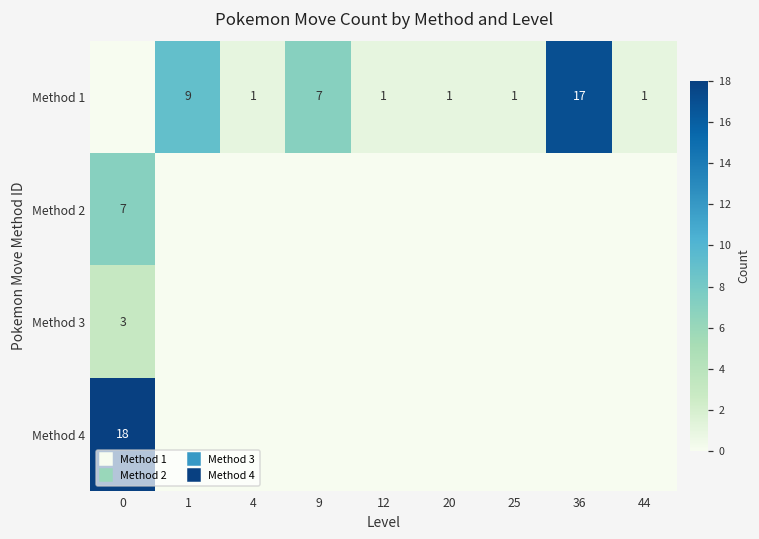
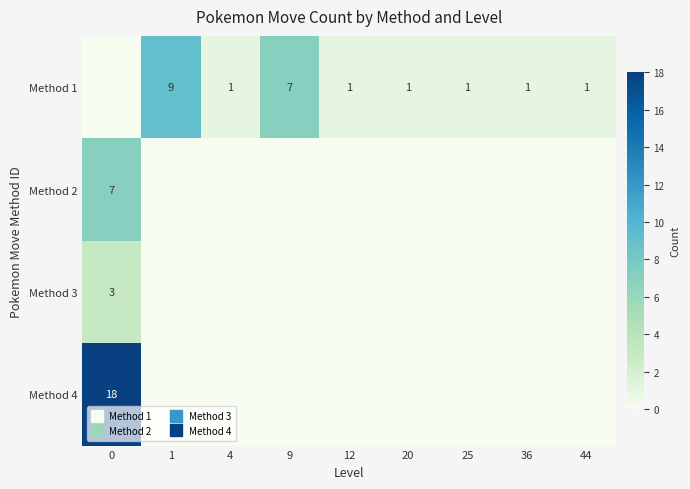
  {
    "Method 1": {
      "1": 9,
      "4": 1,
      "9": 7,
      "12": 1,
      "20": 1,
      "25": 1,
-     "36": 17,
+     "36": 1,
      "44": 1
    },
    "Method 2": {
      "0": 7
    },
    "Method 3": {
      "0": 3
    },
    "Method 4": {
      "0": 18
    }
  }
